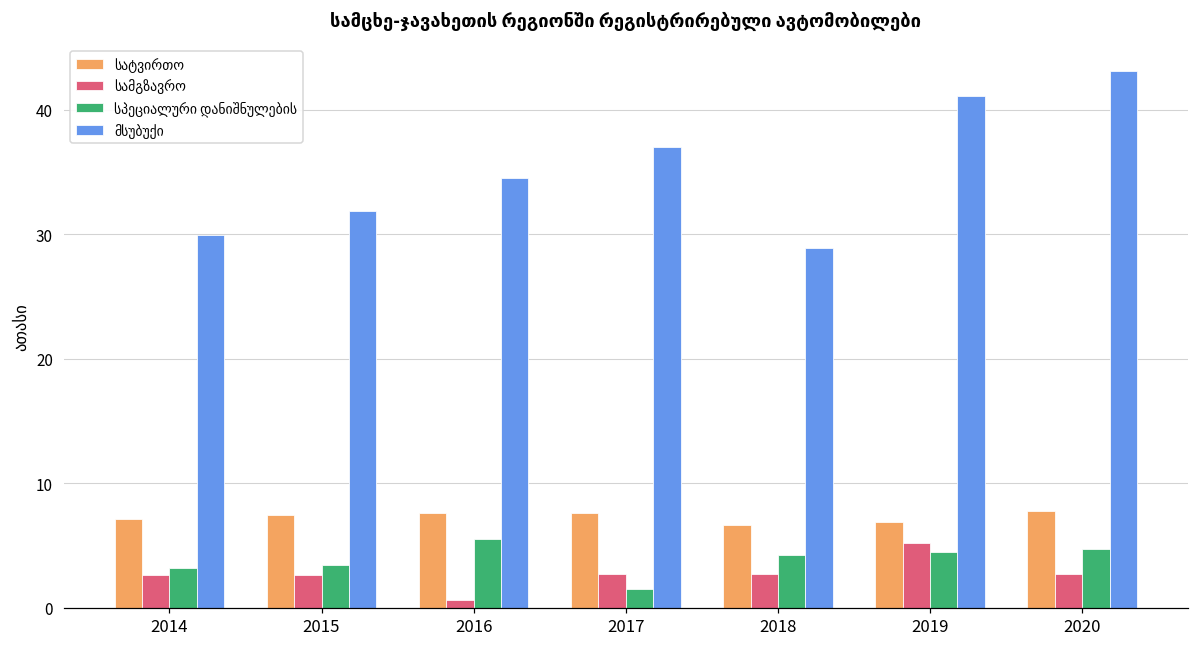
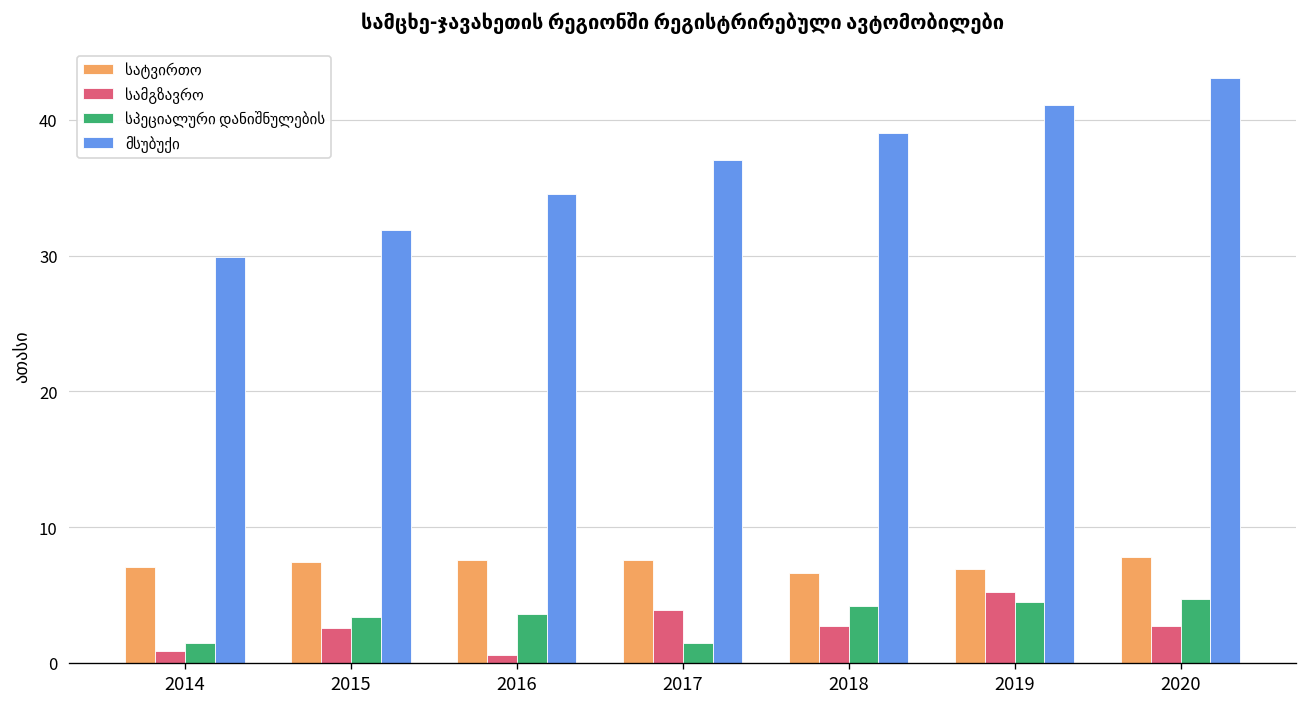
  {
    "სატვირთო": {
      "2014": 7.1,
      "2015": 7.4,
      "2016": 7.6,
      "2017": 7.6,
      "2018": 6.6,
      "2019": 6.9,
      "2020": 7.8
    },
    "სამგზავრო": {
-     "2014": 2.6,
+     "2014": 0.9,
      "2015": 2.6,
      "2016": 0.6,
-     "2017": 2.7,
+     "2017": 3.9,
      "2018": 2.7,
      "2019": 5.2,
      "2020": 2.7
    },
    "სპეციალური დანიშნულების": {
-     "2014": 3.2,
+     "2014": 1.5,
      "2015": 3.4,
-     "2016": 5.5,
+     "2016": 3.6,
      "2017": 1.5,
      "2018": 4.2,
      "2019": 4.5,
      "2020": 4.7
    },
    "მსუბუქი": {
      "2014": 29.9,
      "2015": 31.9,
      "2016": 34.5,
      "2017": 37.0,
-     "2018": 28.9,
+     "2018": 39.0,
      "2019": 41.1,
      "2020": 43.1
    }
  }
